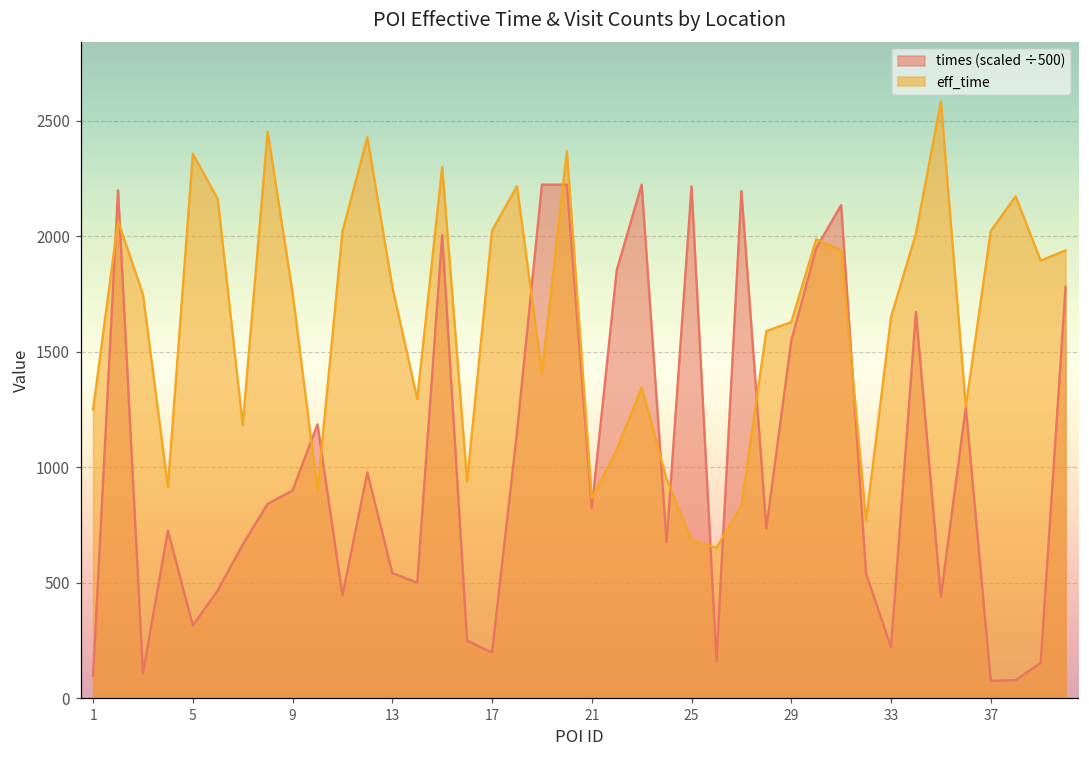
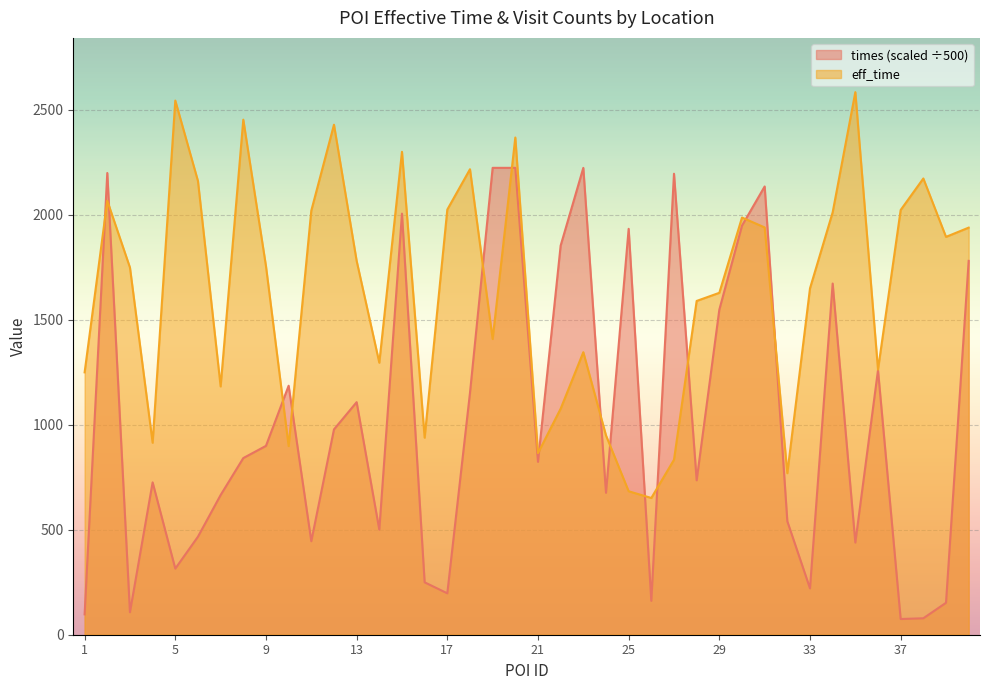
  {
    "times (scaled ÷500)": {
      "1": 100,
      "5": 310,
      "9": 900,
-     "13": 540,
+     "13": 1110,
      "17": 200,
      "21": 820,
-     "25": 2210,
+     "25": 1930,
      "29": 1550,
      "33": 220,
      "37": 70
    },
    "eff_time": {
      "1": 1250,
-     "5": 2360,
+     "5": 2540,
      "9": 1760,
      "13": 1780,
      "17": 2020,
      "21": 860,
      "25": 680,
      "29": 1630,
      "33": 1650,
      "37": 2020
    }
  }
